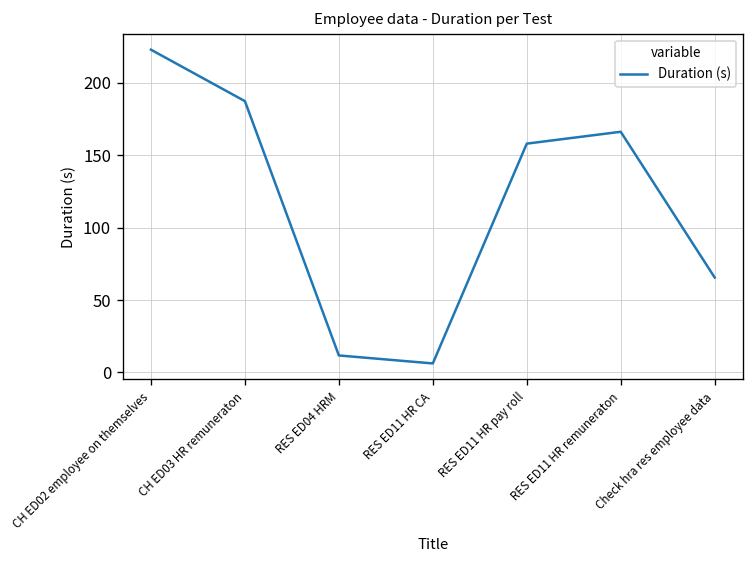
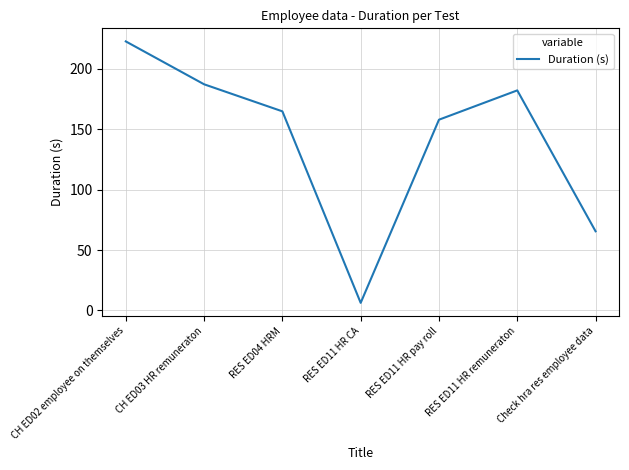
  {
    "CH ED02 employee on themselves": 223,
    "CH ED03 HR remuneraton": 187,
-   "RES ED04 HRM": 12,
+   "RES ED04 HRM": 165,
    "RES ED11 HR CA": 6,
    "RES ED11 HR pay roll": 158,
-   "RES ED11 HR remuneraton": 166,
+   "RES ED11 HR remuneraton": 182,
    "Check hra res employee data": 66
  }
